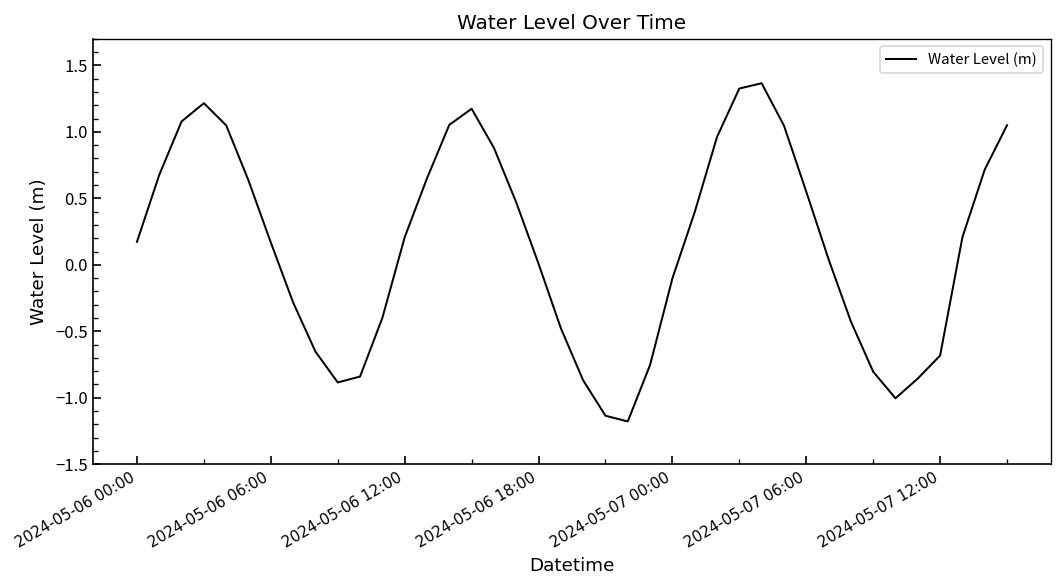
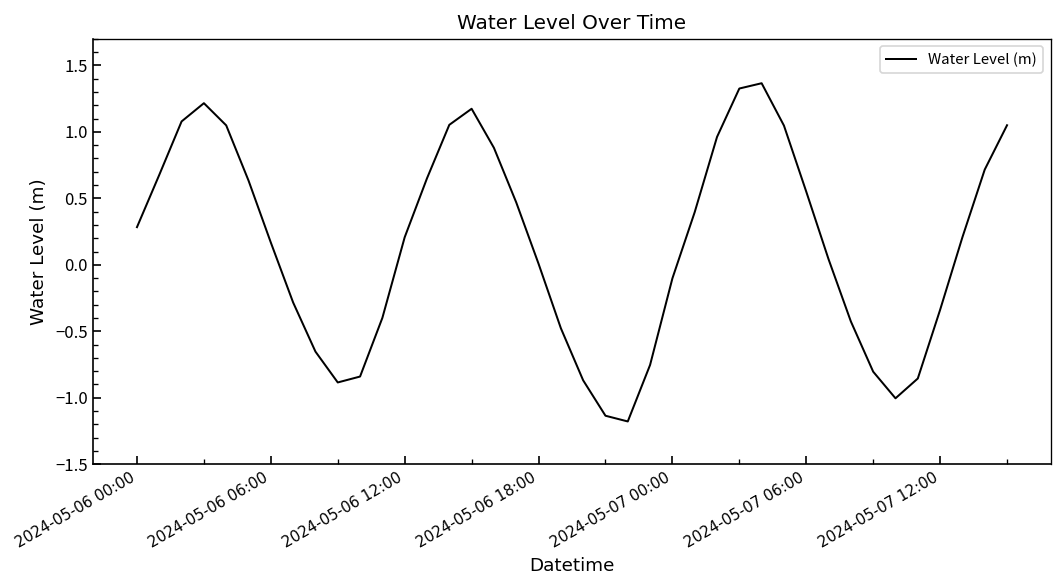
  {
-   "2024-05-06 00:00": 0.17,
+   "2024-05-06 00:00": 0.28,
    "2024-05-06 06:00": 0.17,
    "2024-05-06 12:00": 0.21,
    "2024-05-06 18:00": 0.01,
    "2024-05-07 00:00": -0.10,
    "2024-05-07 06:00": 0.55,
-   "2024-05-07 12:00": -0.68
+   "2024-05-07 12:00": -0.34
  }
